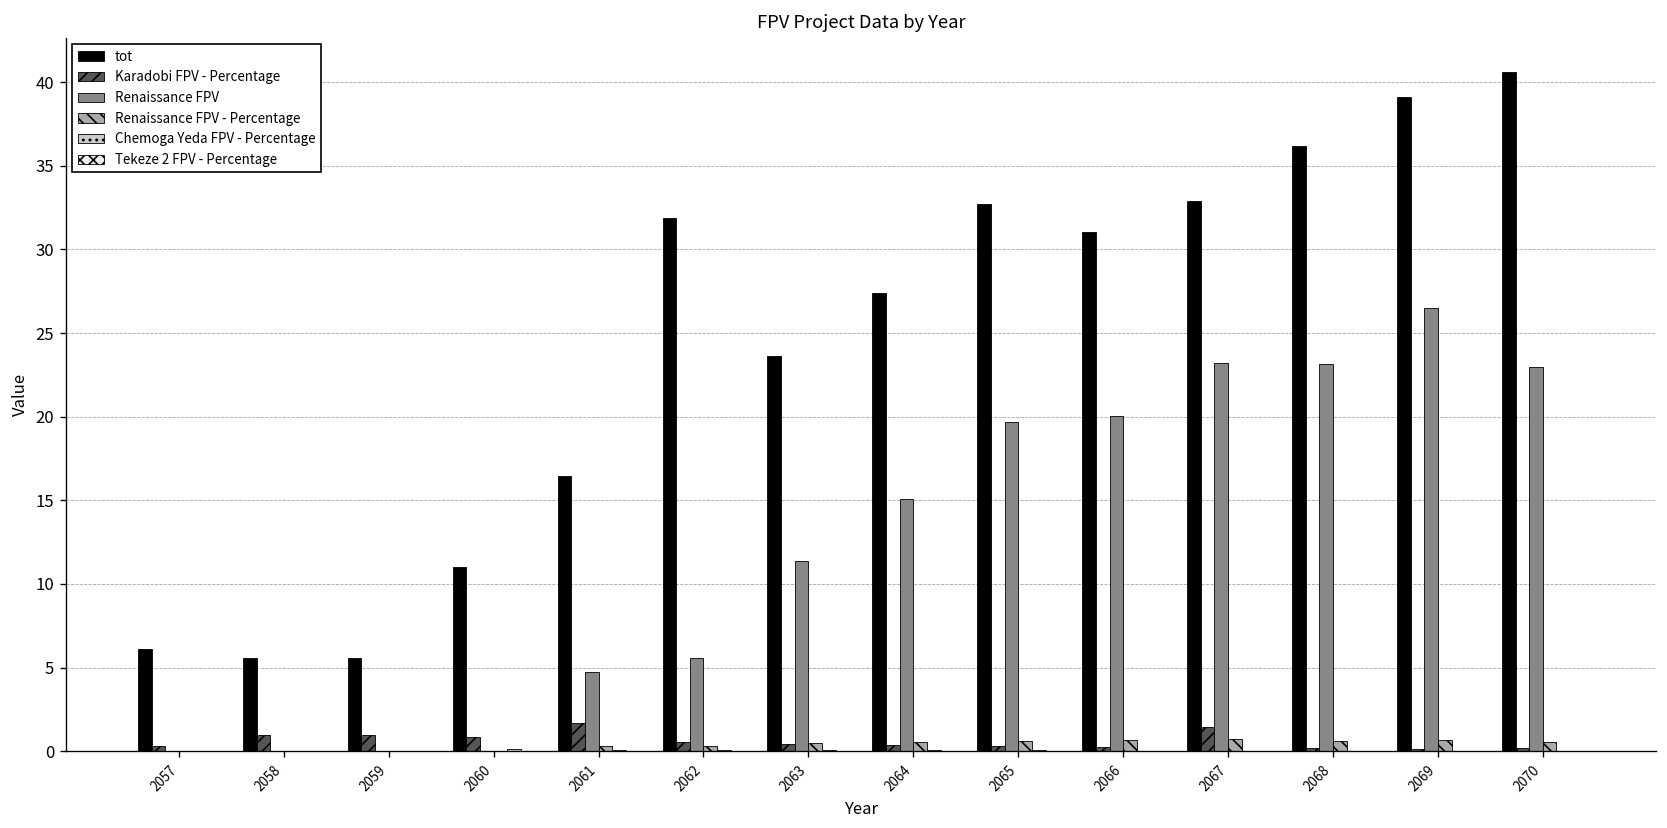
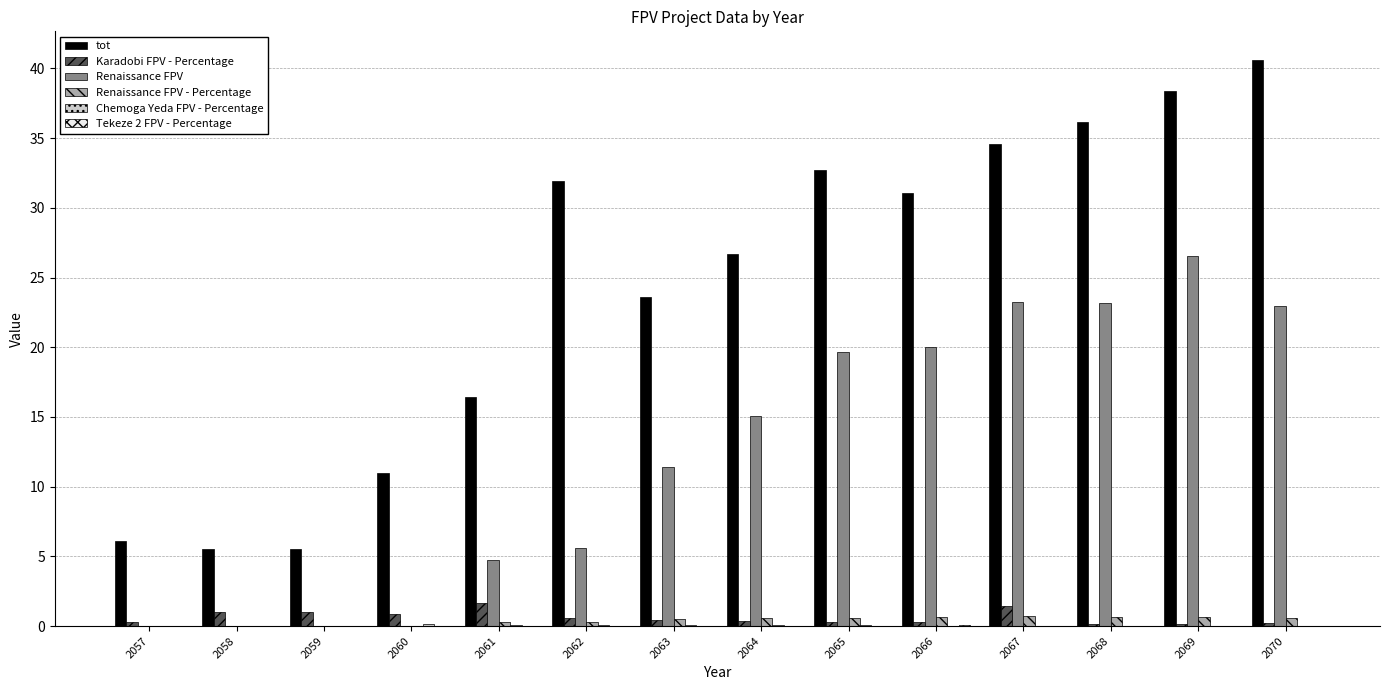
  {
    "tot": {
      "2057": 6.1,
      "2058": 5.6,
      "2059": 5.6,
      "2060": 11.0,
      "2061": 16.5,
      "2062": 31.9,
      "2063": 23.6,
-     "2064": 27.4,
+     "2064": 26.7,
      "2065": 32.7,
      "2066": 31.1,
-     "2067": 32.9,
+     "2067": 34.5,
      "2068": 36.2,
-     "2069": 39.1,
+     "2069": 38.3,
      "2070": 40.6
    },
    "Karadobi FPV - Percentage": {
      "2057": 0.3,
      "2058": 1.0,
      "2059": 1.0,
      "2060": 0.9,
      "2061": 1.7,
      "2062": 0.6,
      "2063": 0.4,
      "2064": 0.4,
      "2065": 0.3,
      "2066": 0.3,
      "2067": 1.4,
      "2068": 0.2,
      "2070": 0.2
    }
  }
